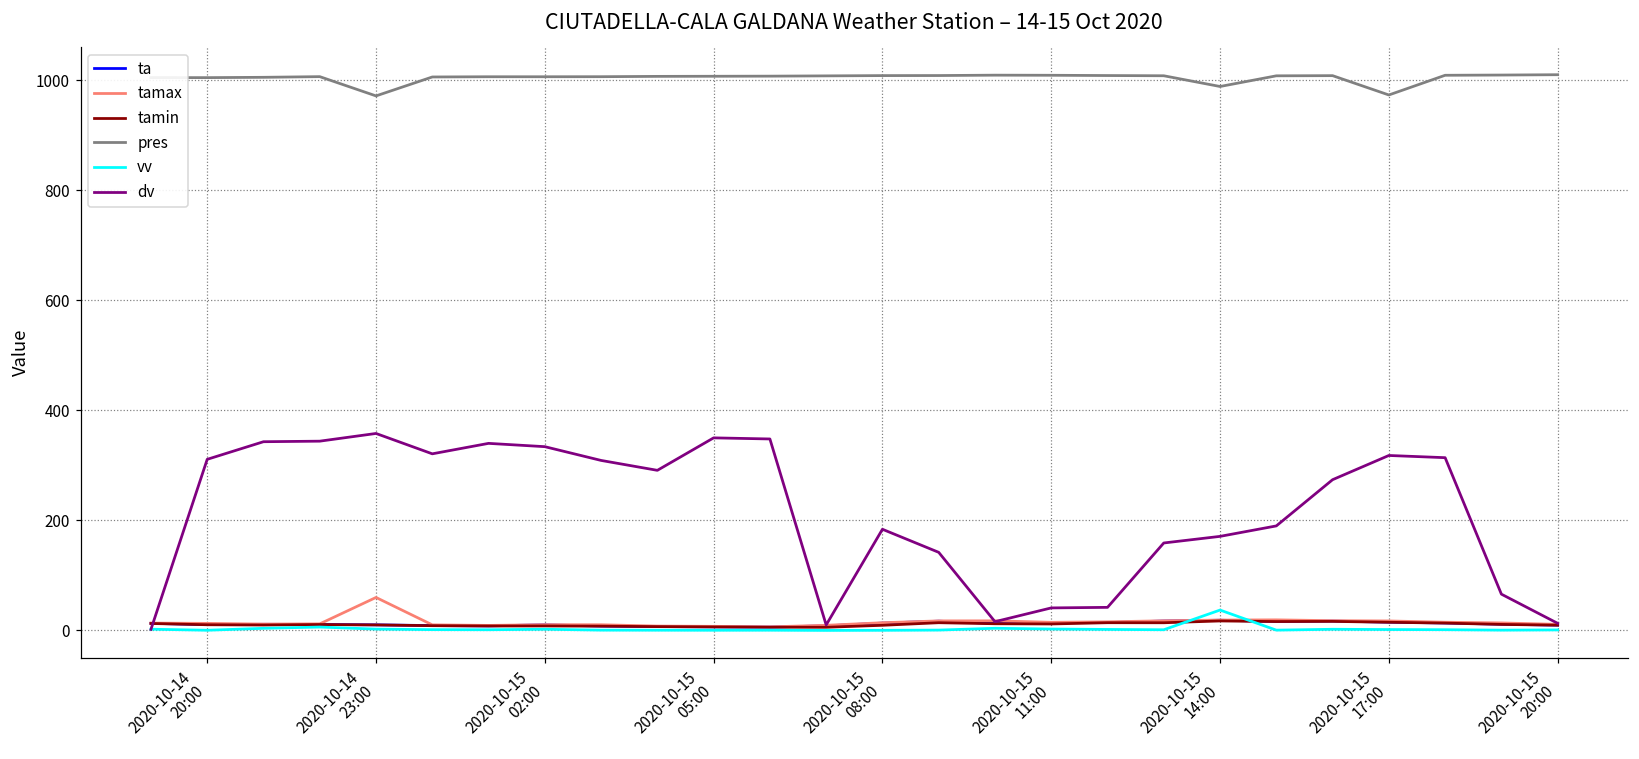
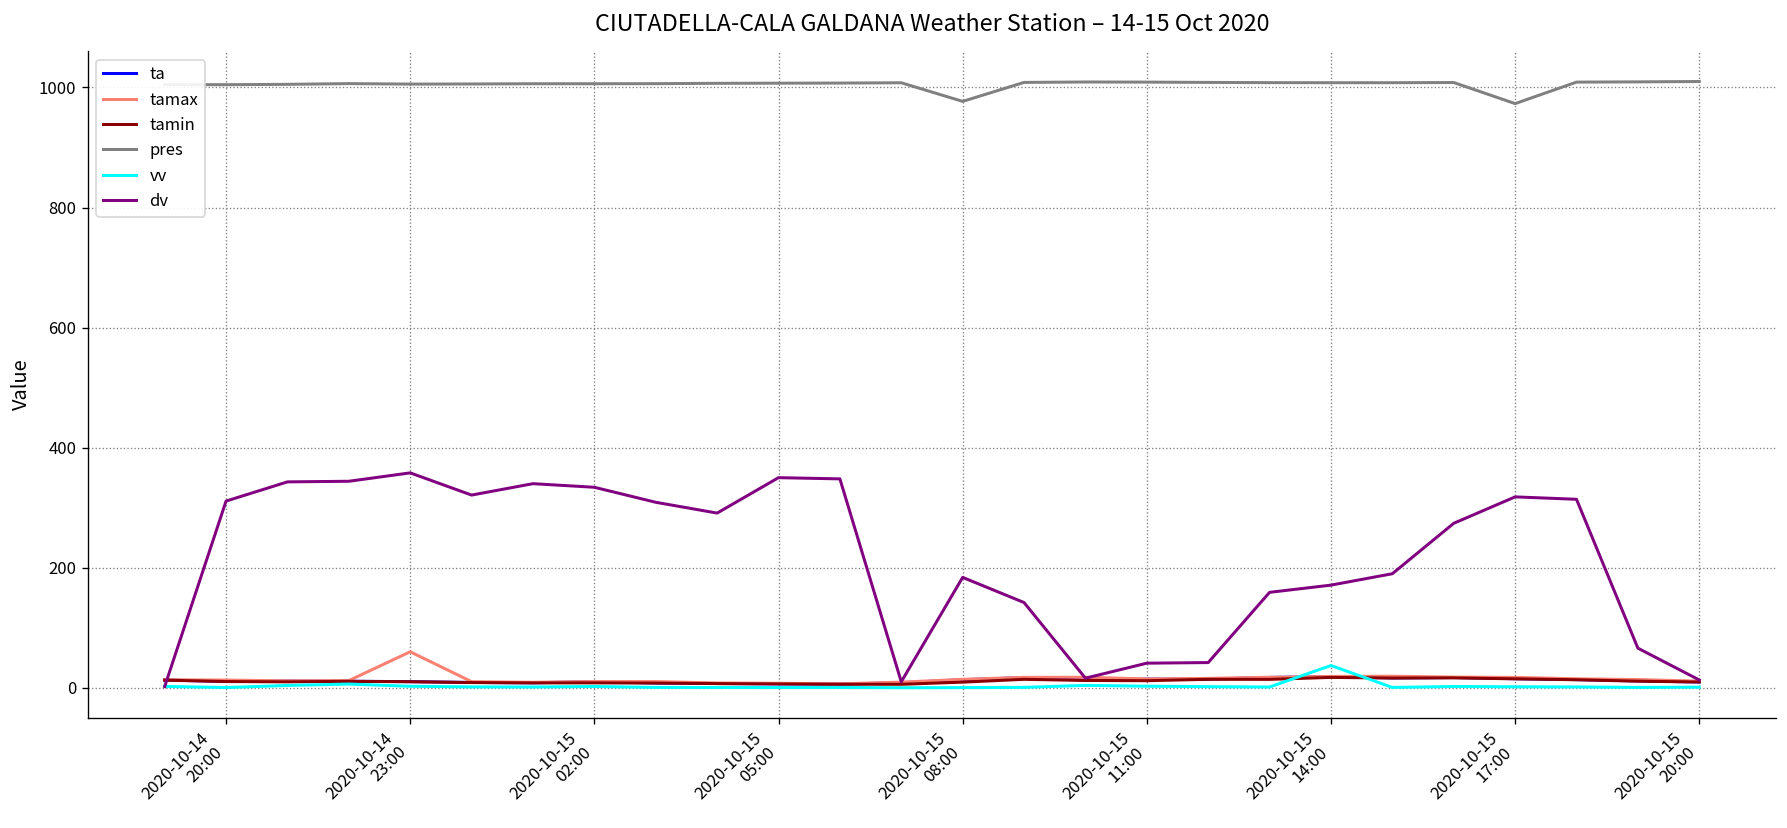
  {
    "tamax": {
      "2020-10-14 23:00": 60
    },
    "pres": {
      "2020-10-14 20:00": 1000,
-     "2020-10-14 23:00": 970,
+     "2020-10-14 23:00": 1010,
      "2020-10-15 02:00": 1010,
      "2020-10-15 05:00": 1010,
-     "2020-10-15 08:00": 1010,
+     "2020-10-15 08:00": 980,
      "2020-10-15 11:00": 1010,
-     "2020-10-15 14:00": 990,
+     "2020-10-15 14:00": 1010,
      "2020-10-15 17:00": 970,
      "2020-10-15 20:00": 1010
    },
    "vv": {
      "2020-10-14 20:00": 0,
      "2020-10-14 23:00": 0,
      "2020-10-15 02:00": 0,
      "2020-10-15 05:00": 0,
      "2020-10-15 08:00": 0,
      "2020-10-15 11:00": 0,
      "2020-10-15 14:00": 40,
      "2020-10-15 17:00": 0,
      "2020-10-15 20:00": 0
    },
    "dv": {
      "2020-10-14 20:00": 310,
      "2020-10-14 23:00": 360,
      "2020-10-15 02:00": 330,
      "2020-10-15 05:00": 350,
      "2020-10-15 08:00": 180,
      "2020-10-15 11:00": 40,
      "2020-10-15 14:00": 170,
      "2020-10-15 17:00": 320
    }
  }
